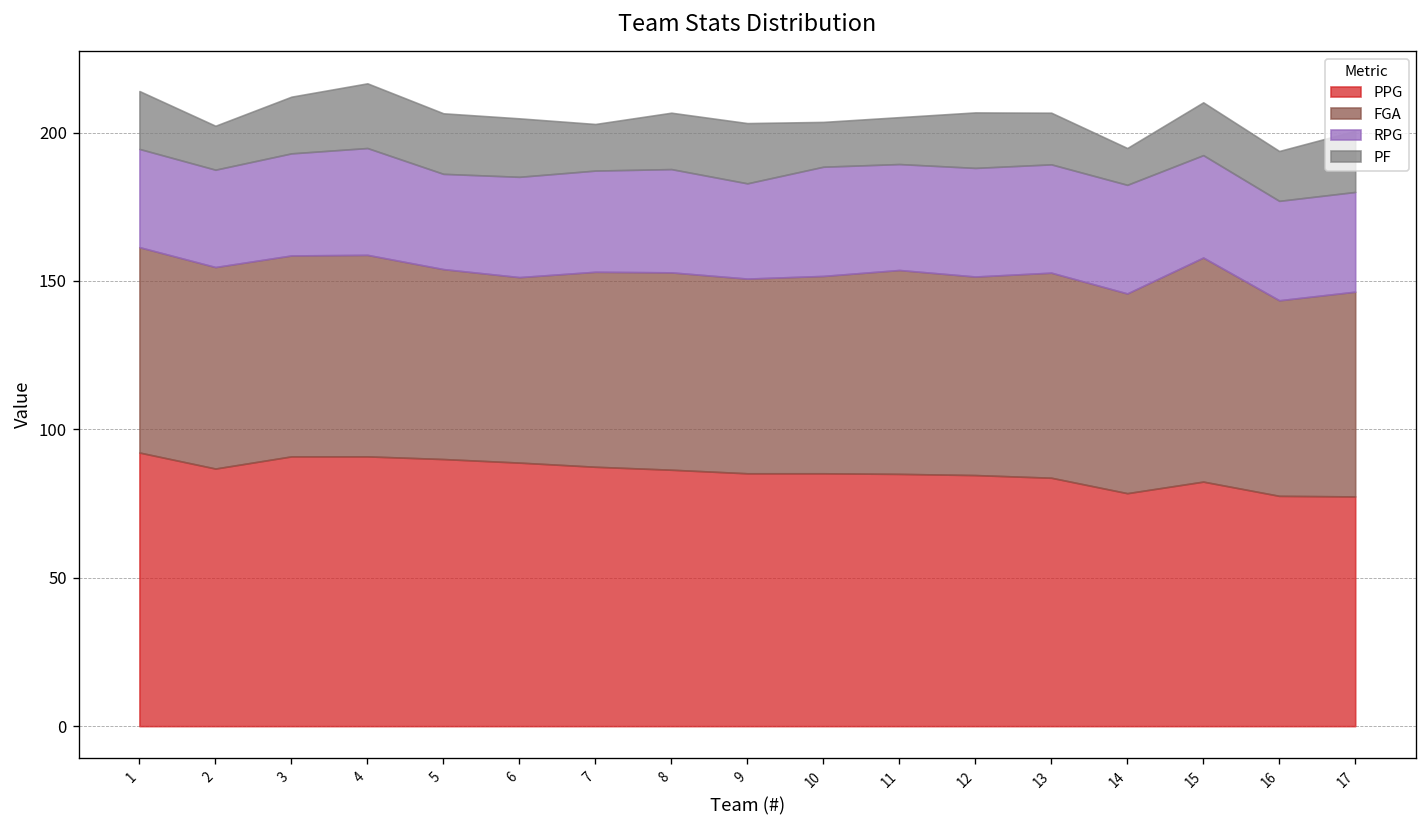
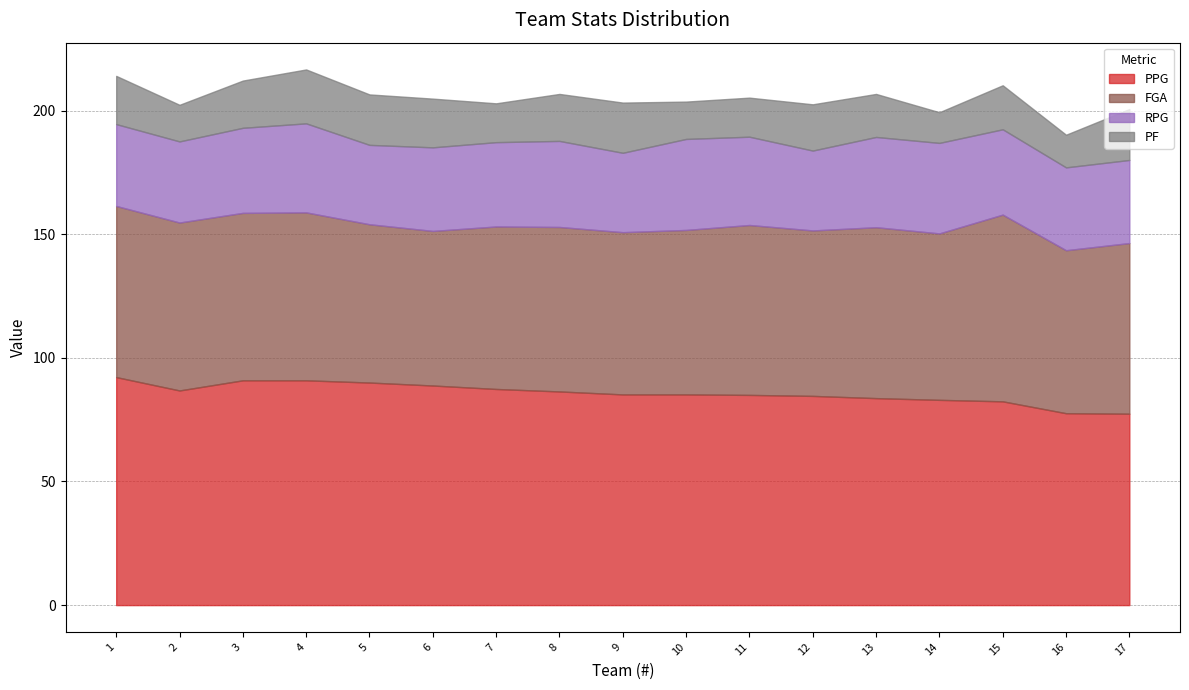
  {
    "PPG": {
      "1": 92,
      "2": 87,
      "3": 91,
      "4": 91,
      "5": 90,
      "6": 89,
      "7": 87,
      "8": 86,
      "9": 85,
      "10": 85,
      "11": 85,
      "12": 85,
      "13": 84,
-     "14": 79,
+     "14": 83,
      "15": 82,
      "16": 78,
      "17": 77
    },
    "FGA": {
      "1": 69,
      "2": 68,
      "3": 68,
      "4": 68,
      "5": 64,
      "6": 63,
      "7": 66,
      "8": 67,
      "9": 66,
      "10": 66,
      "11": 69,
      "12": 67,
      "13": 69,
      "14": 67,
      "15": 76,
      "16": 66,
      "17": 69
    },
    "RPG": {
      "1": 33,
      "2": 33,
      "3": 34,
      "4": 36,
      "5": 32,
      "6": 34,
      "7": 34,
      "8": 35,
      "9": 32,
      "10": 37,
      "11": 36,
-     "12": 37,
+     "12": 32,
      "13": 37,
      "14": 37,
      "15": 35,
      "16": 34,
      "17": 34
    },
    "PF": {
      "1": 20,
      "2": 15,
      "3": 19,
      "4": 22,
      "5": 20,
      "6": 20,
      "7": 16,
      "8": 19,
      "9": 20,
      "10": 15,
      "11": 16,
      "12": 19,
      "13": 17,
      "14": 12,
      "15": 18,
-     "16": 17
+     "16": 13
    }
  }
